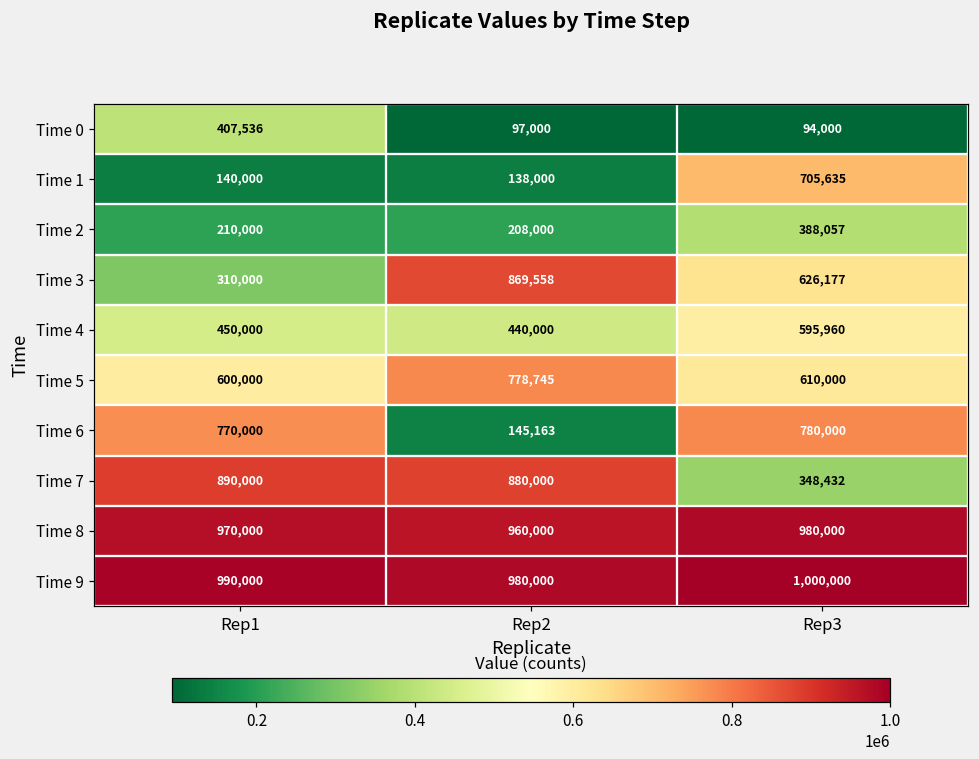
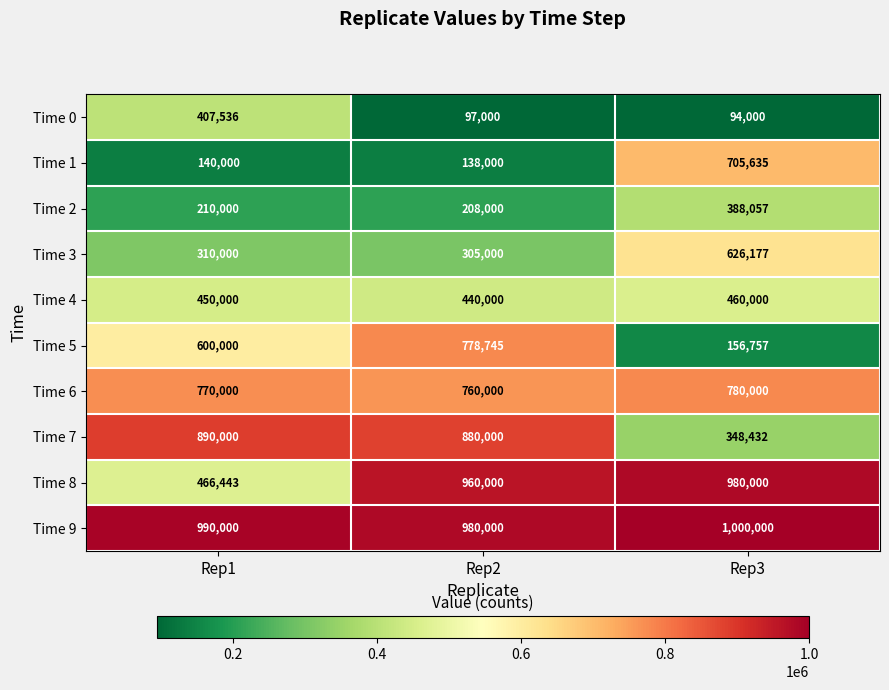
  {
    "Time 0": {
      "Rep1": "407,536",
      "Rep2": "97,000",
      "Rep3": "94,000"
    },
    "Time 1": {
      "Rep1": "140,000",
      "Rep2": "138,000",
      "Rep3": "705,635"
    },
    "Time 2": {
      "Rep1": "210,000",
      "Rep2": "208,000",
      "Rep3": "388,057"
    },
    "Time 3": {
      "Rep1": "310,000",
-     "Rep2": "869,558",
+     "Rep2": "305,000",
      "Rep3": "626,177"
    },
    "Time 4": {
      "Rep1": "450,000",
      "Rep2": "440,000",
-     "Rep3": "595,960"
+     "Rep3": "460,000"
    },
    "Time 5": {
      "Rep1": "600,000",
      "Rep2": "778,745",
-     "Rep3": "610,000"
+     "Rep3": "156,757"
    },
    "Time 6": {
      "Rep1": "770,000",
-     "Rep2": "145,163",
+     "Rep2": "760,000",
      "Rep3": "780,000"
    },
    "Time 7": {
      "Rep1": "890,000",
      "Rep2": "880,000",
      "Rep3": "348,432"
    },
    "Time 8": {
-     "Rep1": "970,000",
+     "Rep1": "466,443",
      "Rep2": "960,000",
      "Rep3": "980,000"
    },
    "Time 9": {
      "Rep1": "990,000",
      "Rep2": "980,000",
      "Rep3": "1,000,000"
    }
  }
